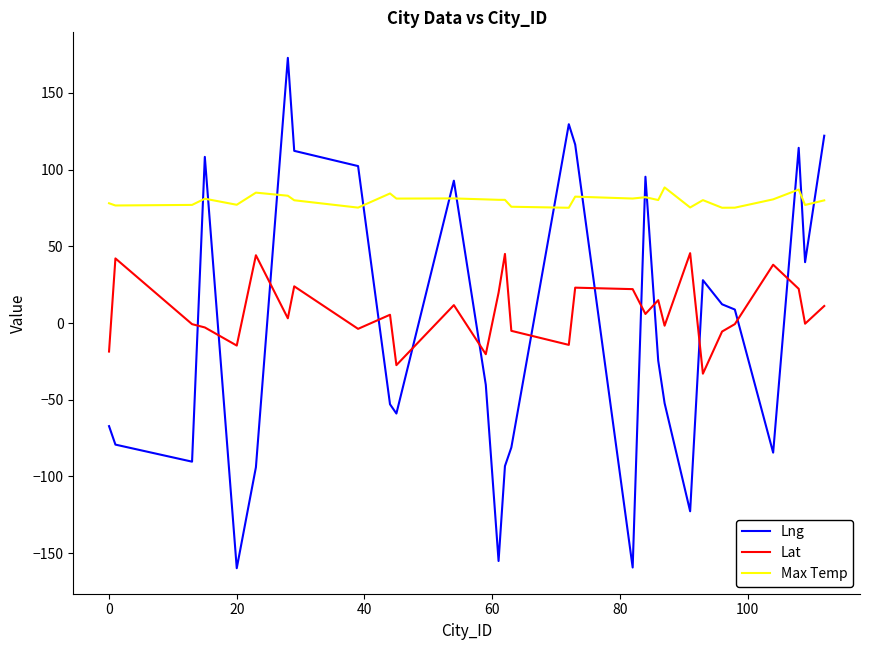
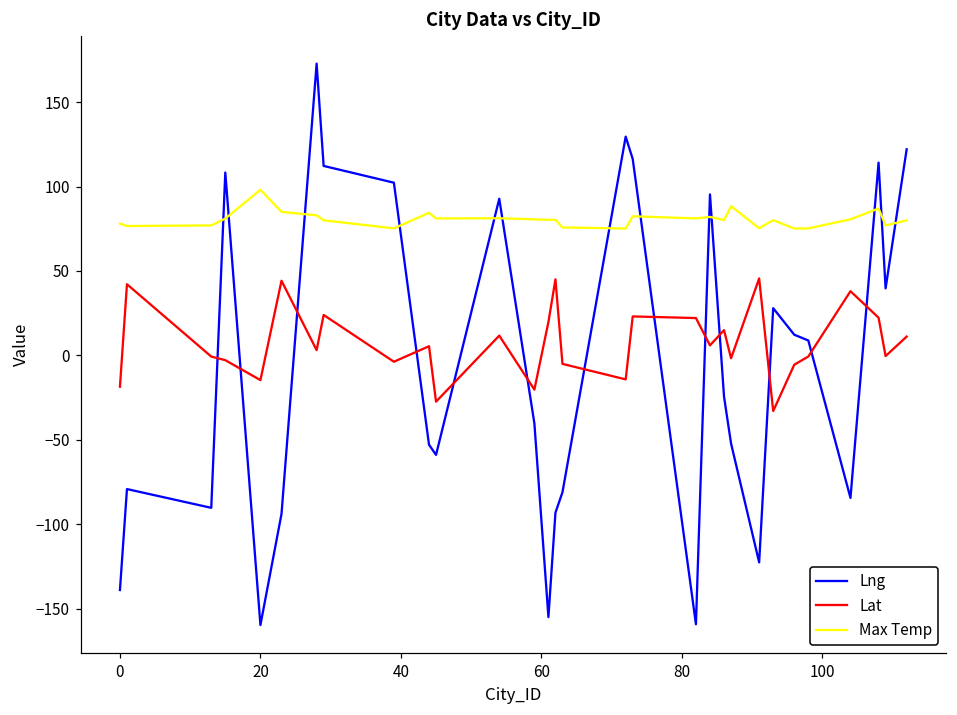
  {
    "Lng": {
-     "0": -67,
+     "0": -139,
      "20": -160
    },
    "Lat": {
      "0": -19,
      "20": -15
    },
    "Max Temp": {
      "0": 78,
-     "20": 77
+     "20": 98
    }
  }
